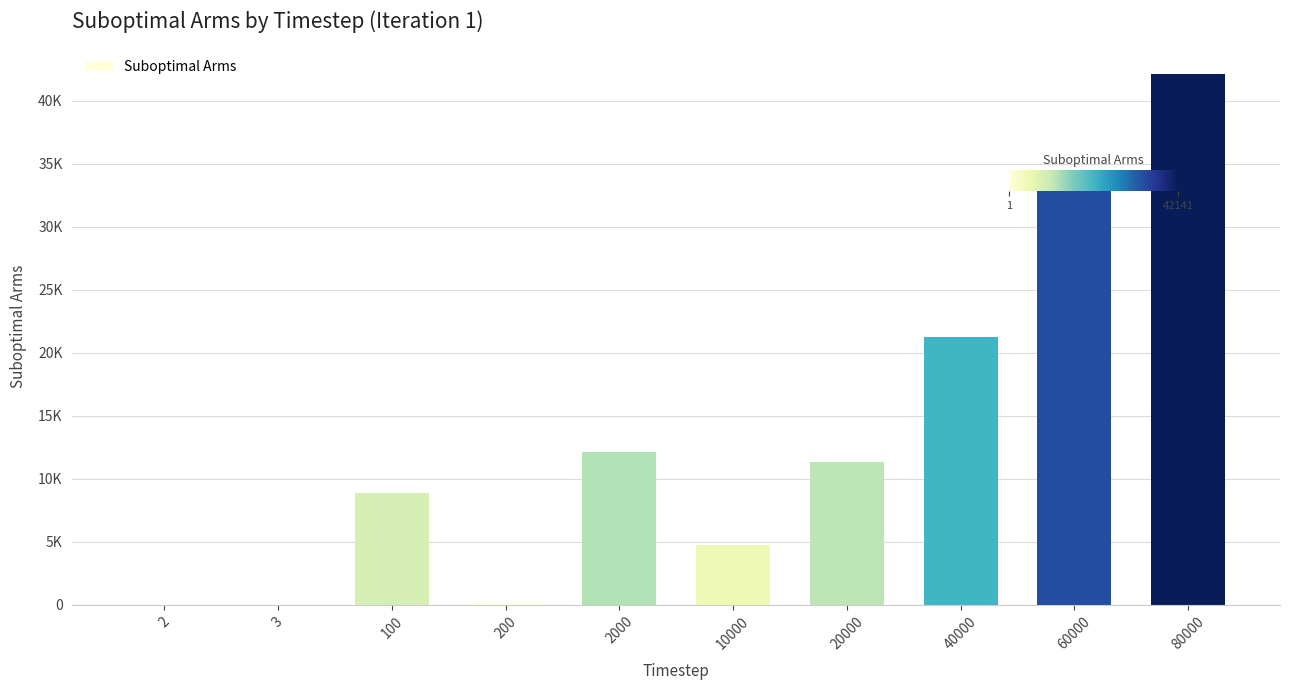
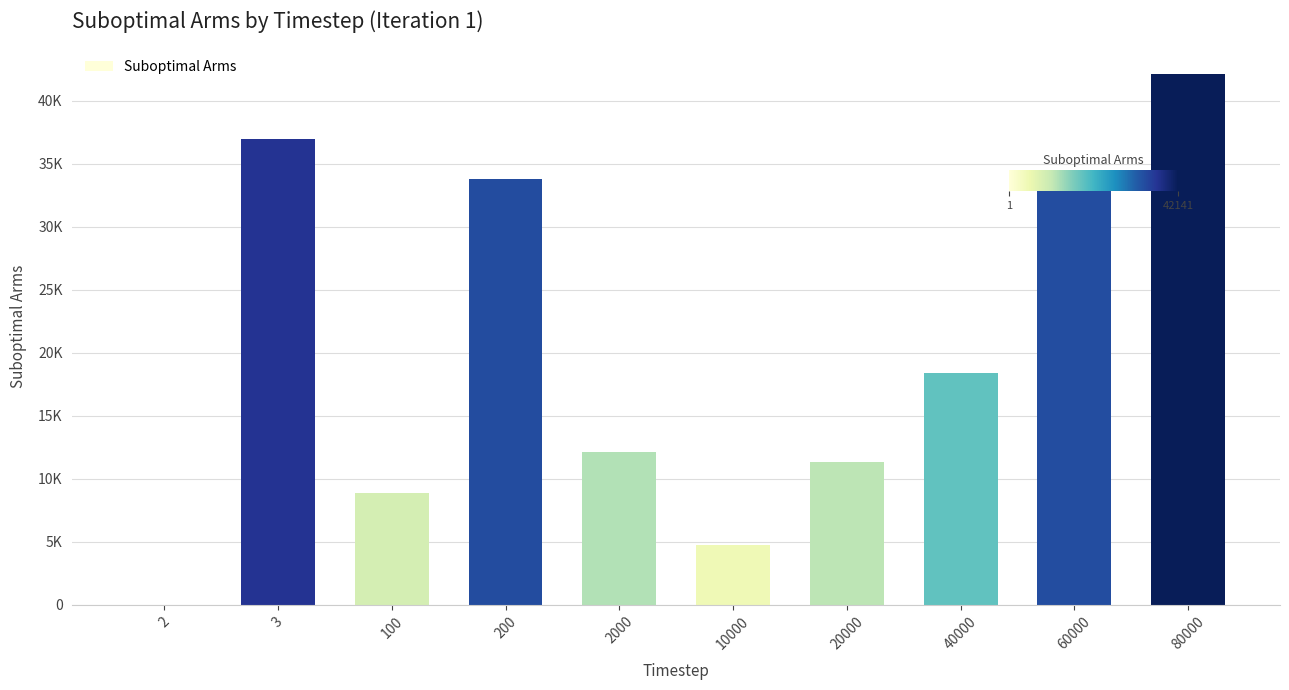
  {
-   "3": 0,
+   "3": 37000,
    "100": 8900,
-   "200": 100,
+   "200": 33800,
    "2000": 12100,
    "10000": 4800,
    "20000": 11400,
-   "40000": 21200,
+   "40000": 18400,
    "60000": 33600,
    "80000": 42100
  }
